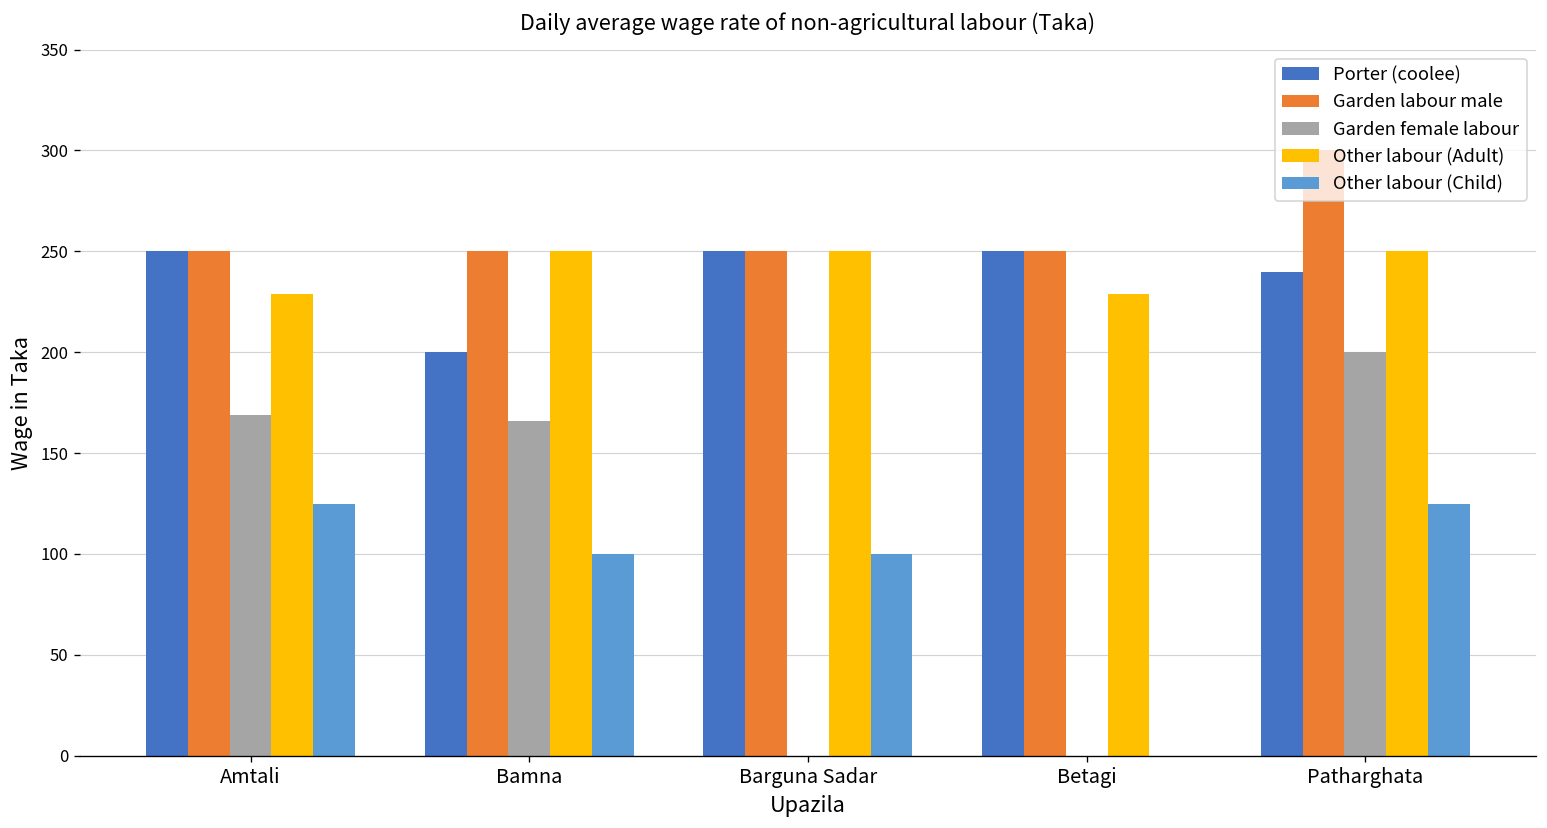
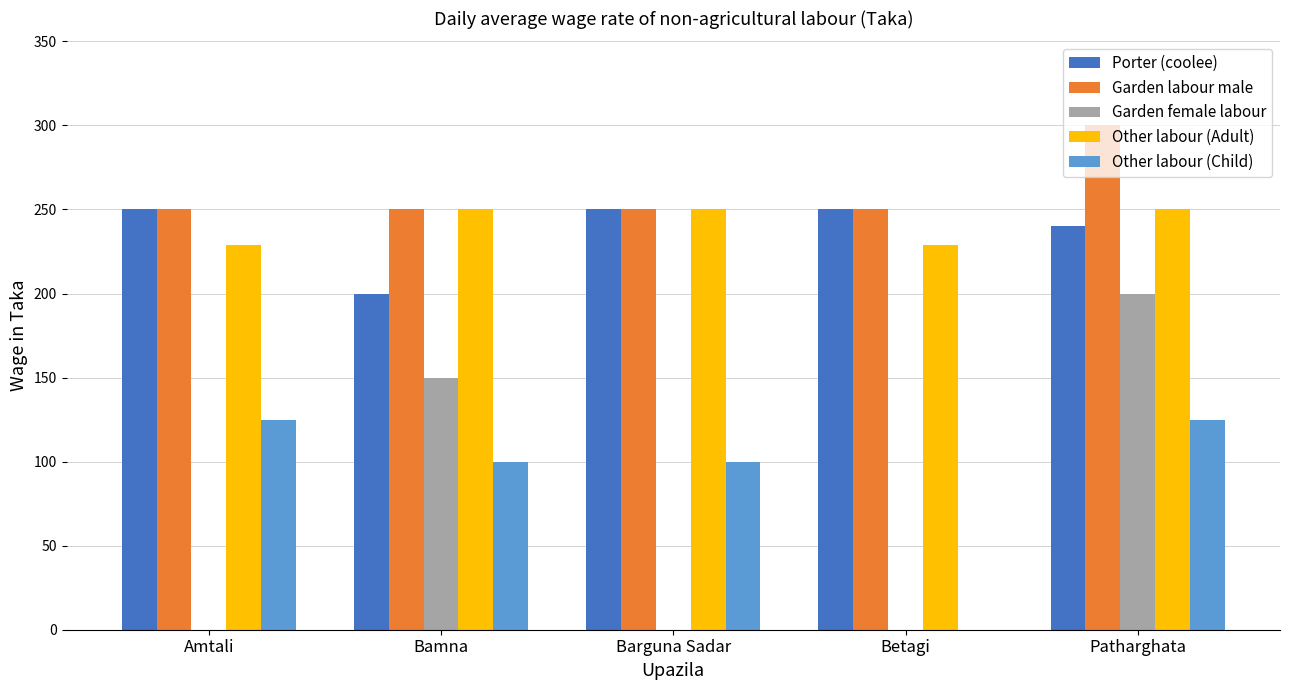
  {
    "Garden labour male": {
      "Amtali": 250,
      "Bamna": 250,
      "Barguna Sadar": 250,
      "Betagi": 250
    },
    "Garden female labour": {
-     "Amtali": 169,
-     "Bamna": 166,
+     "Amtali": 0,
+     "Bamna": 150,
      "Barguna Sadar": 0,
      "Betagi": 0,
      "Patharghata": 200
    },
    "Other labour (Adult)": {
      "Amtali": 229,
      "Bamna": 250,
      "Barguna Sadar": 250,
      "Betagi": 229,
      "Patharghata": 250
    }
  }
